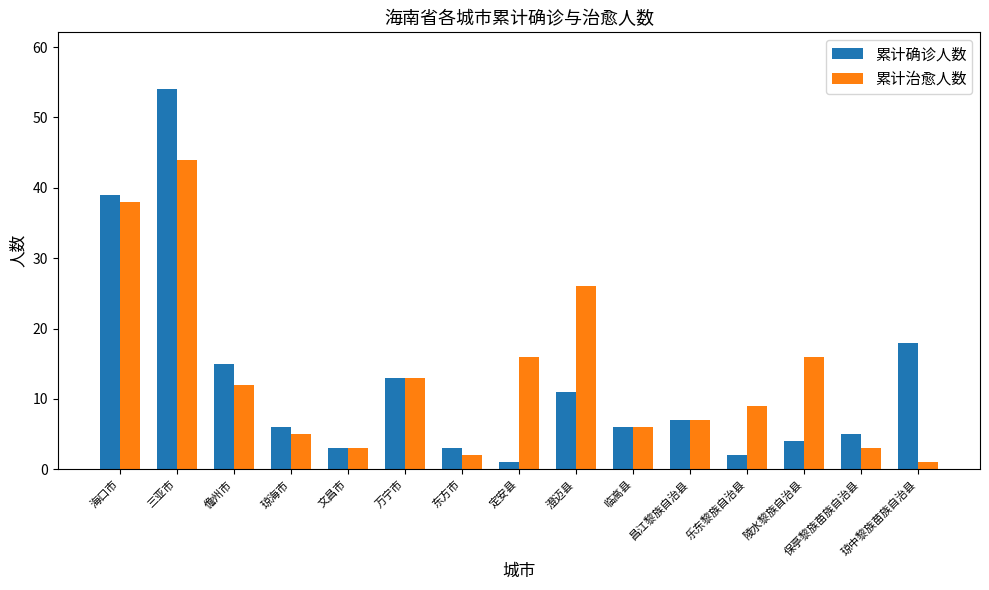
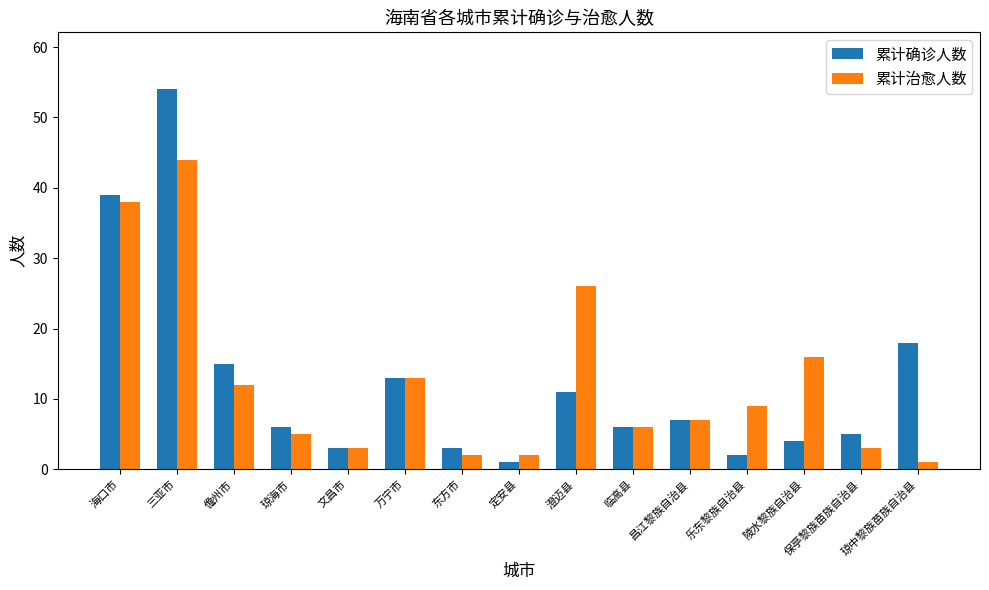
  {
    "累计确诊人数": {
      "海口市": 39,
      "三亚市": 54,
      "儋州市": 15,
      "琼海市": 6,
      "文昌市": 3,
      "万宁市": 13,
      "东方市": 3,
      "定安县": 1,
      "澄迈县": 11,
      "临高县": 6,
      "昌江黎族自治县": 7,
      "乐东黎族自治县": 2,
      "陵水黎族自治县": 4,
      "保亭黎族苗族自治县": 5,
      "琼中黎族苗族自治县": 18
    },
    "累计治愈人数": {
      "海口市": 38,
      "三亚市": 44,
      "儋州市": 12,
      "琼海市": 5,
      "文昌市": 3,
      "万宁市": 13,
      "东方市": 2,
-     "定安县": 16,
+     "定安县": 2,
      "澄迈县": 26,
      "临高县": 6,
      "昌江黎族自治县": 7,
      "乐东黎族自治县": 9,
      "陵水黎族自治县": 16,
      "保亭黎族苗族自治县": 3,
      "琼中黎族苗族自治县": 1
    }
  }
